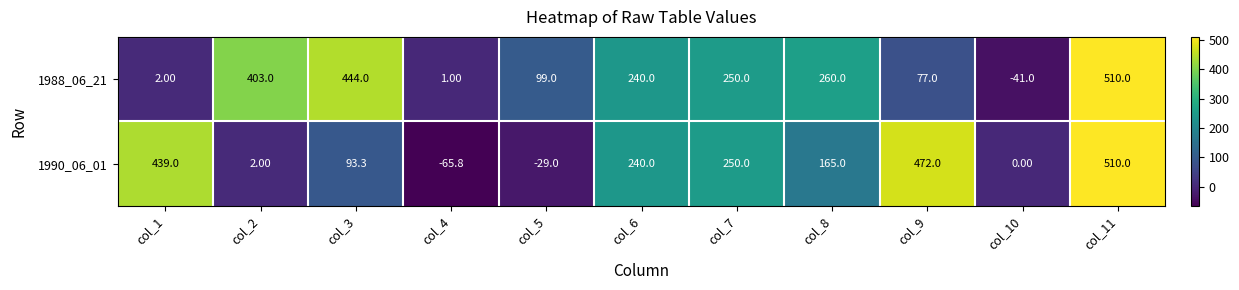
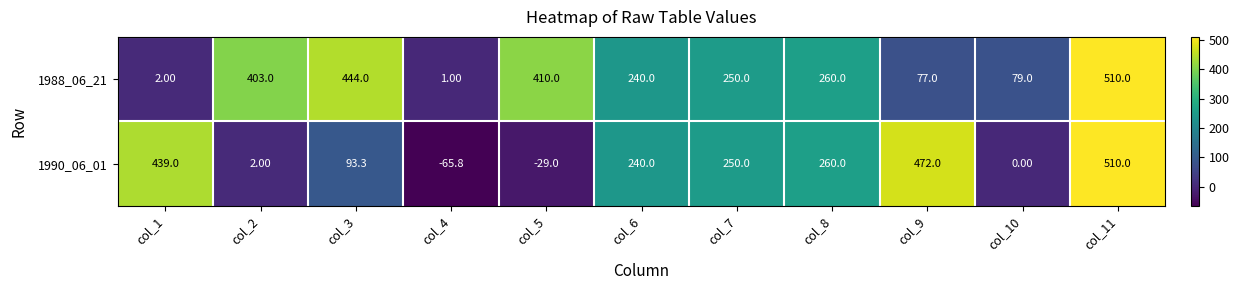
  {
    "1988_06_21": {
      "col_1": 2.00,
      "col_2": 403.0,
      "col_3": 444.0,
      "col_4": 1.00,
-     "col_5": 99.0,
+     "col_5": 410.0,
      "col_6": 240.0,
      "col_7": 250.0,
      "col_8": 260.0,
      "col_9": 77.0,
-     "col_10": -41.0,
+     "col_10": 79.0,
      "col_11": 510.0
    },
    "1990_06_01": {
      "col_1": 439.0,
      "col_2": 2.00,
      "col_3": 93.3,
      "col_4": -65.8,
      "col_5": -29.0,
      "col_6": 240.0,
      "col_7": 250.0,
-     "col_8": 165.0,
+     "col_8": 260.0,
      "col_9": 472.0,
      "col_10": 0.00,
      "col_11": 510.0
    }
  }
